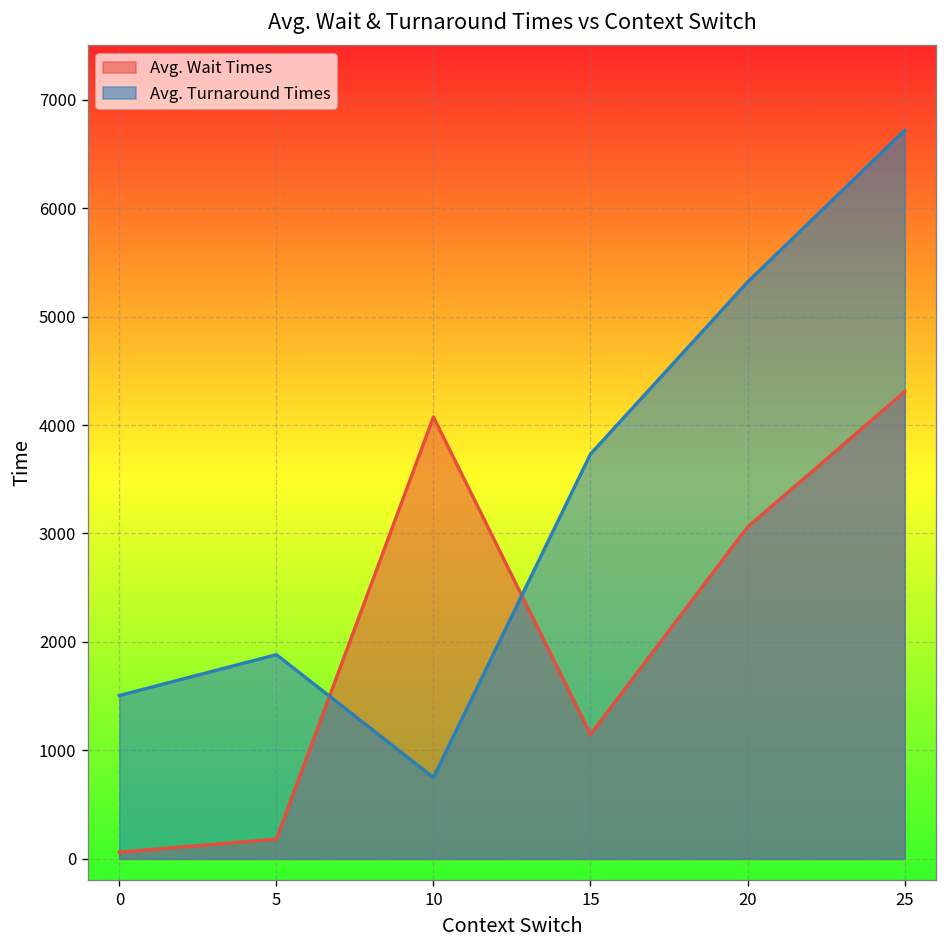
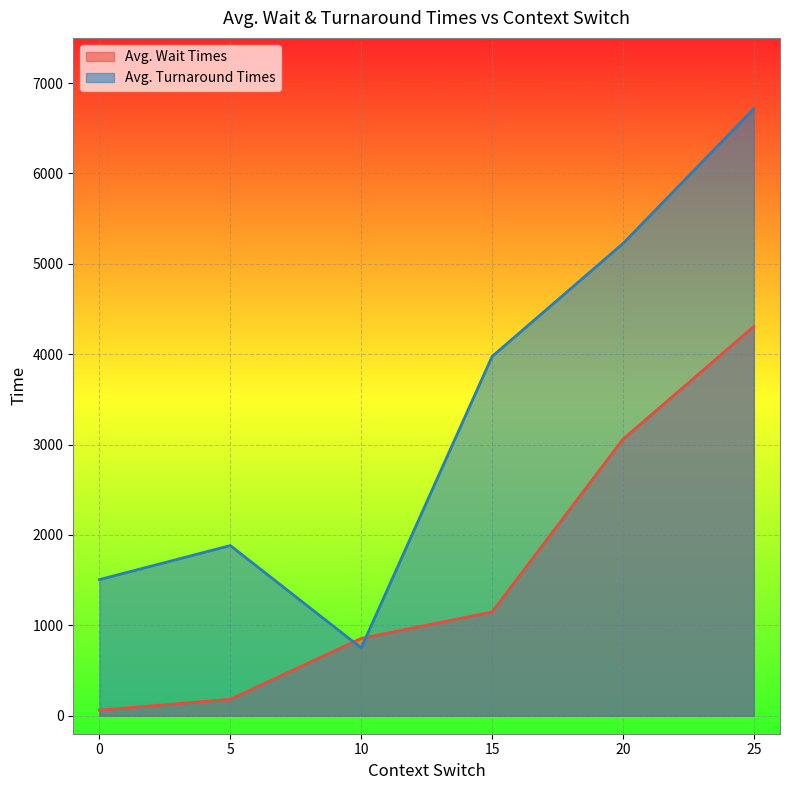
  {
    "Avg. Wait Times": {
      "0": 100,
      "5": 200,
-     "10": 4100,
+     "10": 900,
      "15": 1100,
      "20": 3100,
      "25": 4300
    },
    "Avg. Turnaround Times": {
      "0": 1500,
      "5": 1900,
      "10": 700,
-     "15": 3700,
-     "20": 5300,
+     "15": 4000,
+     "20": 5200,
      "25": 6700
    }
  }
